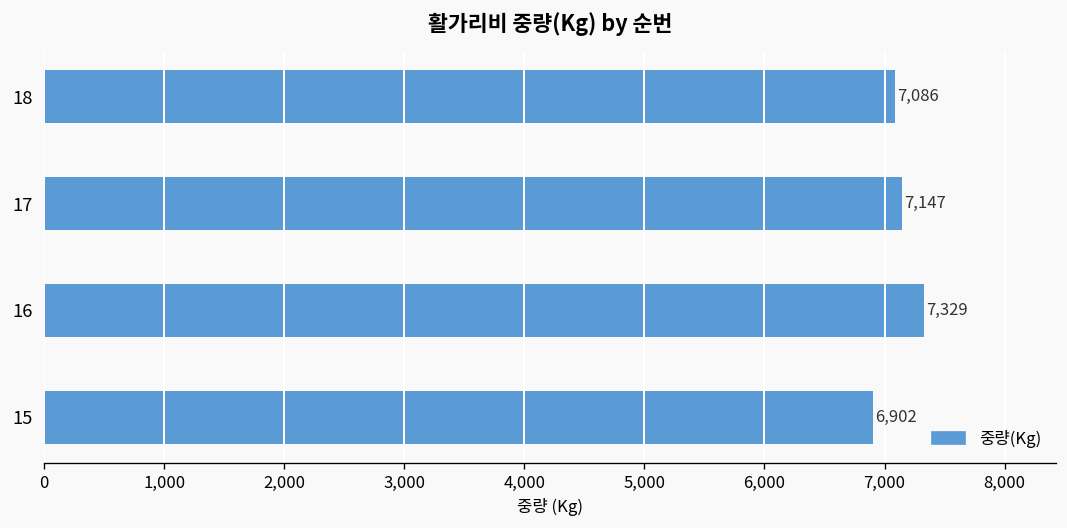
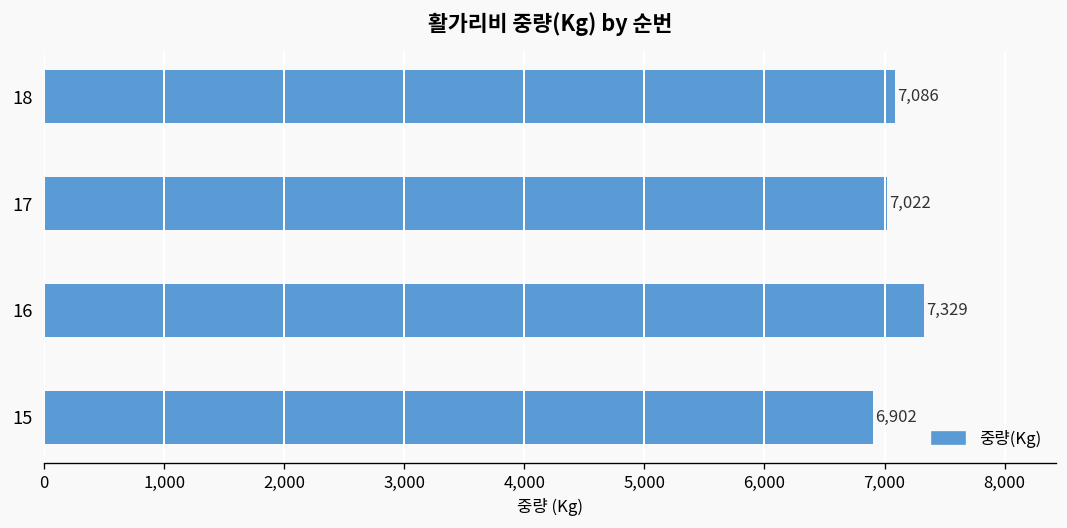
  {
    "18": "7,086",
-   "17": "7,147",
+   "17": "7,022",
    "16": "7,329",
    "15": "6,902"
  }
